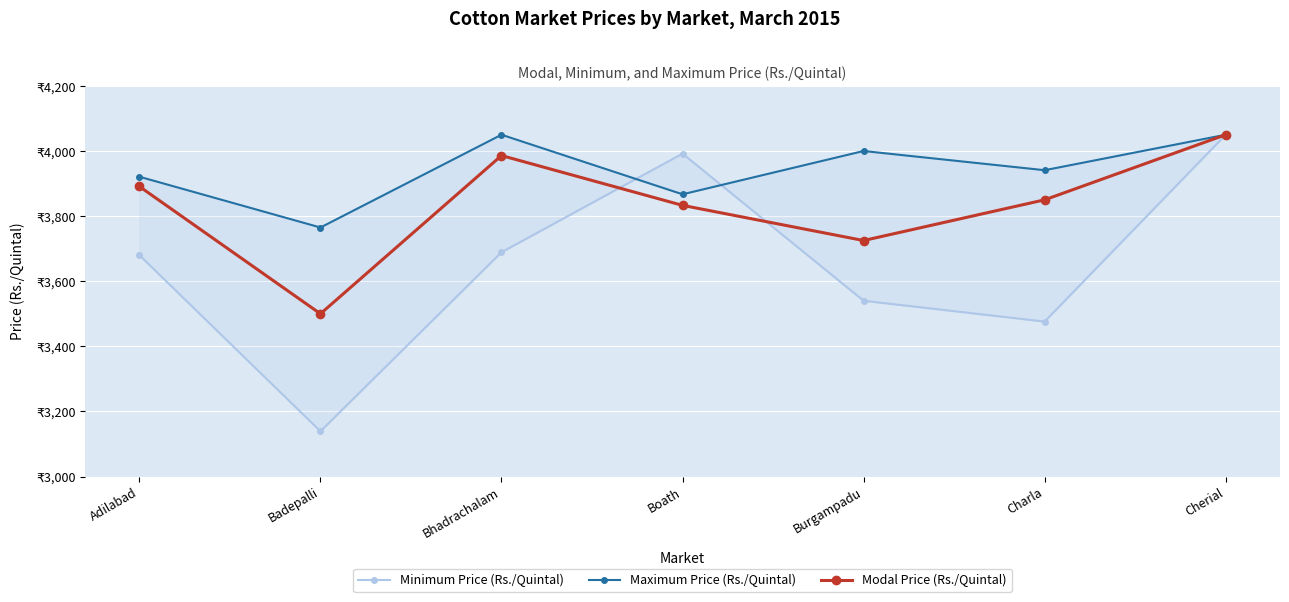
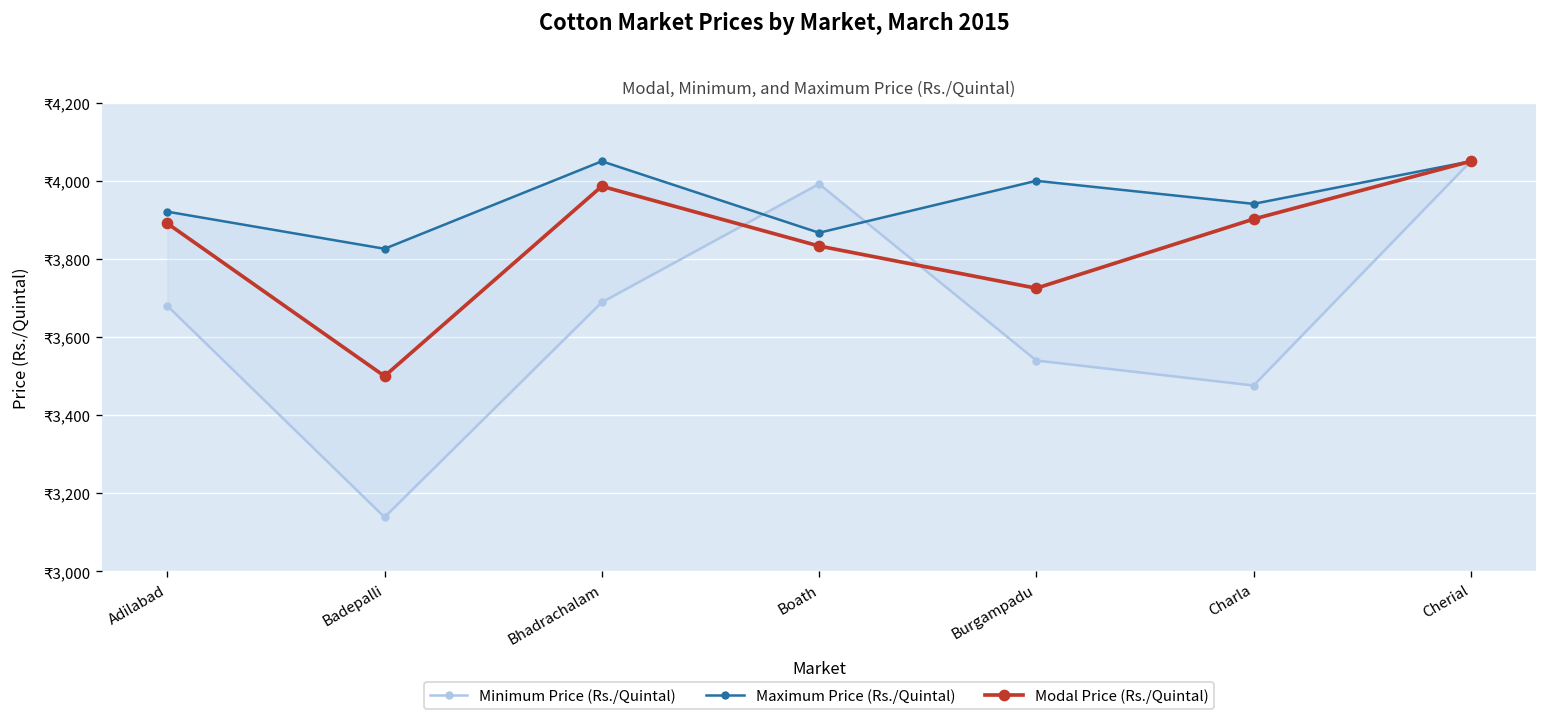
  {
    "Maximum Price (Rs./Quintal)": {
-     "Badepalli": "₹3,770",
+     "Badepalli": "₹3,830",
      "Boath": "₹3,870"
    },
    "Modal Price (Rs./Quintal)": {
      "Adilabad": "₹3,890",
      "Badepalli": "₹3,500",
      "Bhadrachalam": "₹3,990",
      "Boath": "₹3,830",
      "Burgampadu": "₹3,730",
-     "Charla": "₹3,850"
+     "Charla": "₹3,900"
    }
  }
